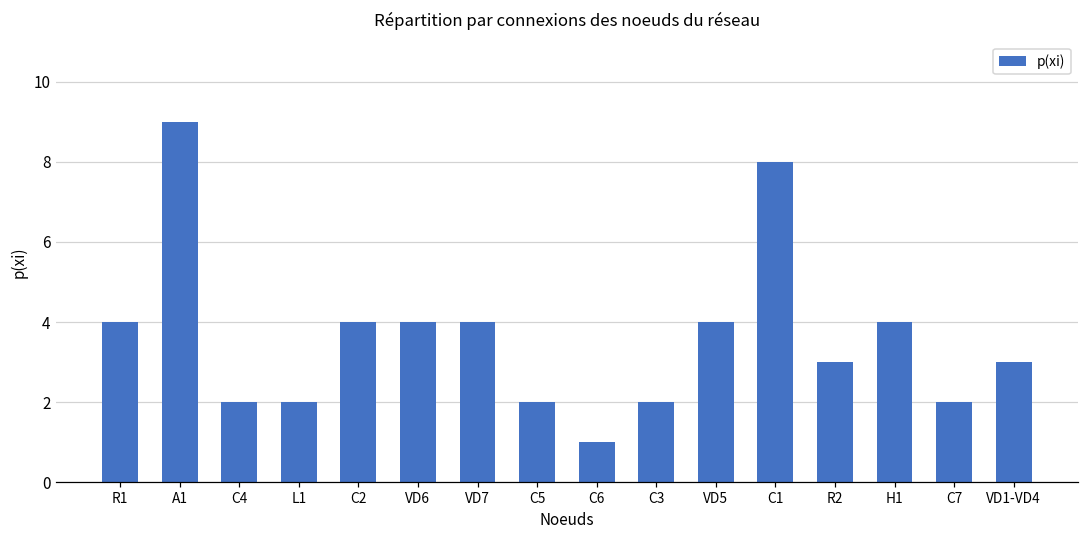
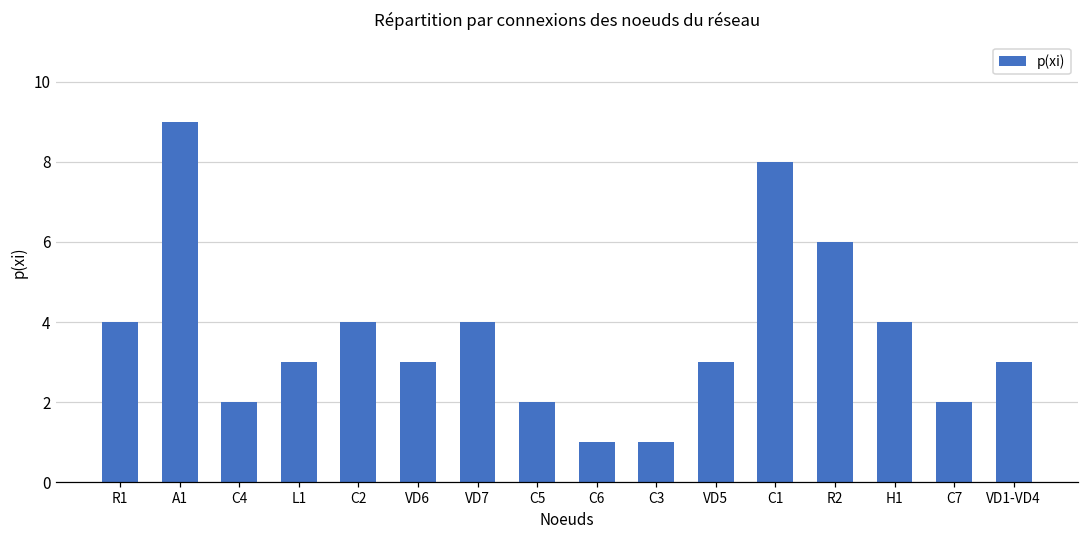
  {
    "R1": 4,
    "A1": 9,
    "C4": 2,
-   "L1": 2,
+   "L1": 3,
    "C2": 4,
-   "VD6": 4,
+   "VD6": 3,
    "VD7": 4,
    "C5": 2,
    "C6": 1,
-   "C3": 2,
-   "VD5": 4,
+   "C3": 1,
+   "VD5": 3,
    "C1": 8,
-   "R2": 3,
+   "R2": 6,
    "H1": 4,
    "C7": 2,
    "VD1-VD4": 3
  }
